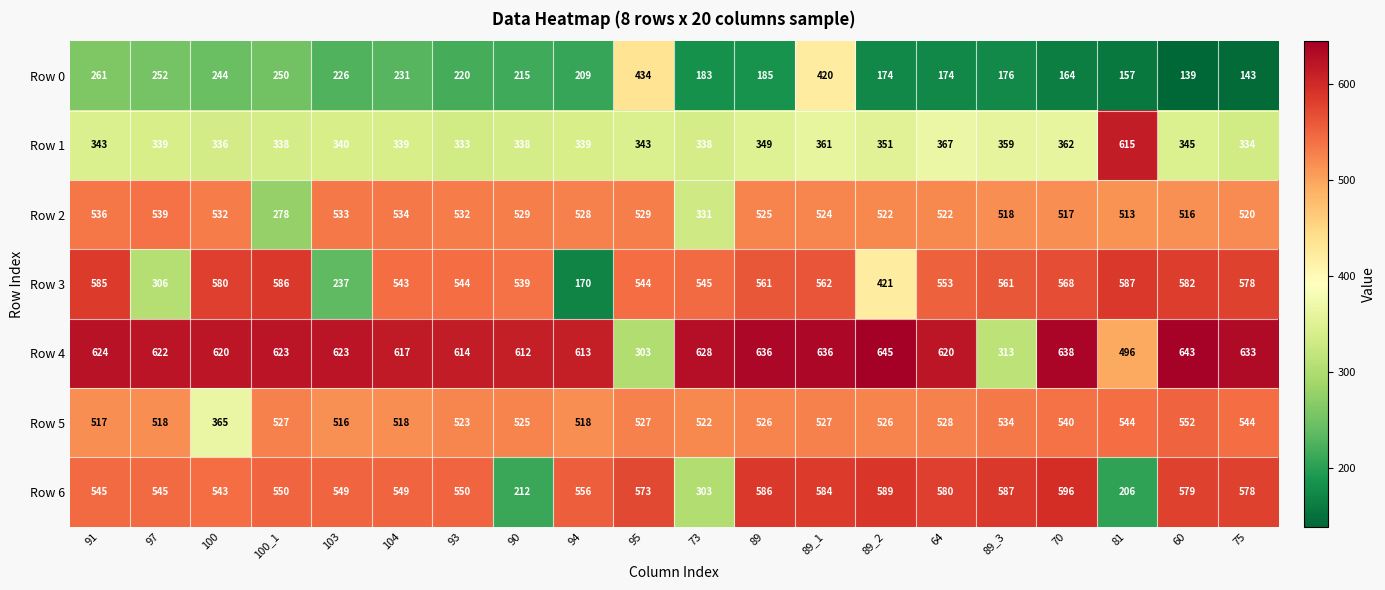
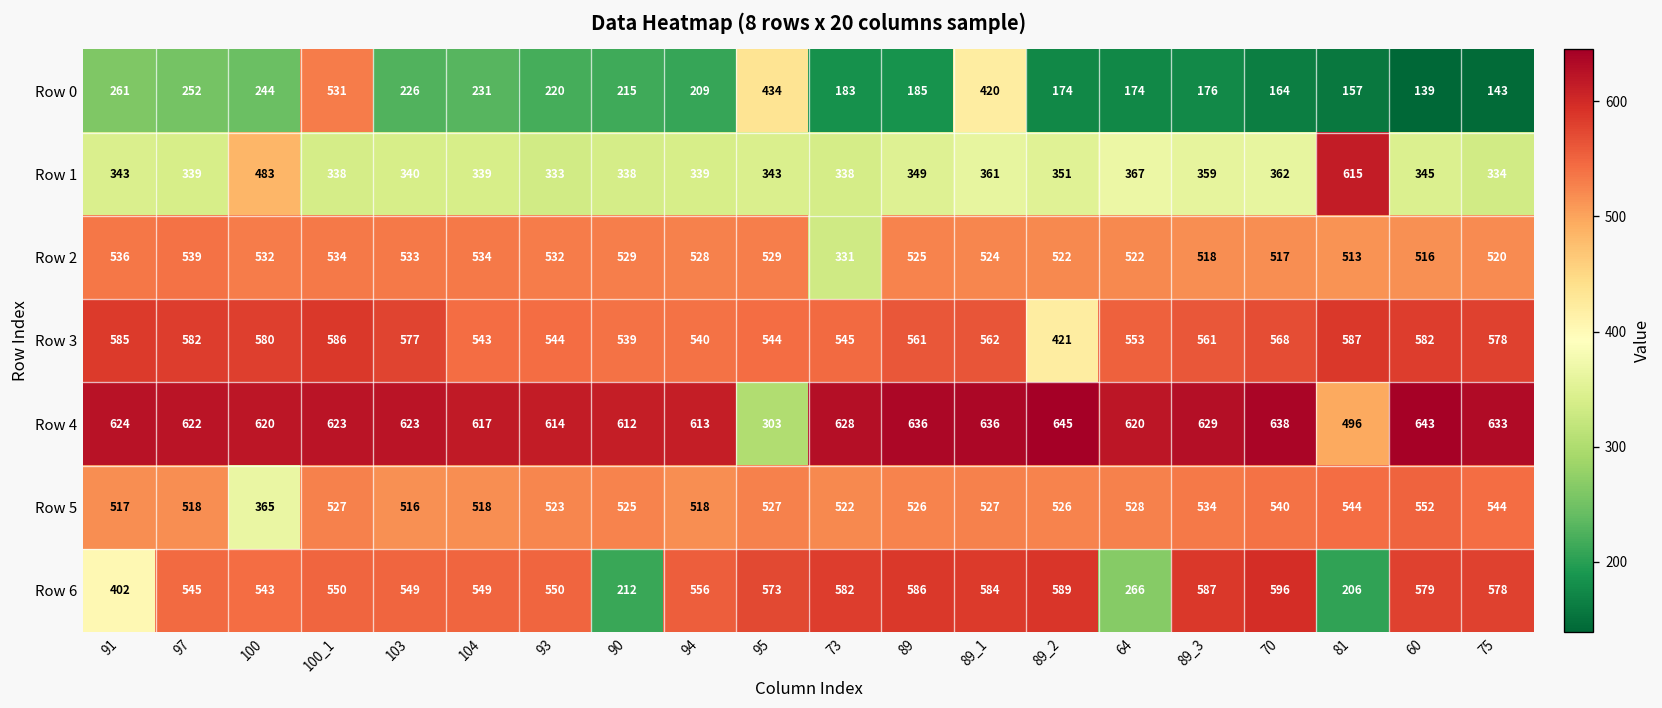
  {
    "Row 0": {
      "91": 261,
      "97": 252,
      "100": 244,
-     "100_1": 250,
+     "100_1": 531,
      "103": 226,
      "104": 231,
      "93": 220,
      "90": 215,
      "94": 209,
      "95": 434,
      "73": 183,
      "89": 185,
      "89_1": 420,
      "89_2": 174,
      "64": 174,
      "89_3": 176,
      "70": 164,
      "81": 157,
      "60": 139,
      "75": 143
    },
    "Row 1": {
      "91": 343,
      "97": 339,
-     "100": 336,
+     "100": 483,
      "100_1": 338,
      "103": 340,
      "104": 339,
      "93": 333,
      "90": 338,
      "94": 339,
      "95": 343,
      "73": 338,
      "89": 349,
      "89_1": 361,
      "89_2": 351,
      "64": 367,
      "89_3": 359,
      "70": 362,
      "81": 615,
      "60": 345,
      "75": 334
    },
    "Row 2": {
      "91": 536,
      "97": 539,
      "100": 532,
-     "100_1": 278,
+     "100_1": 534,
      "103": 533,
      "104": 534,
      "93": 532,
      "90": 529,
      "94": 528,
      "95": 529,
      "73": 331,
      "89": 525,
      "89_1": 524,
      "89_2": 522,
      "64": 522,
      "89_3": 518,
      "70": 517,
      "81": 513,
      "60": 516,
      "75": 520
    },
    "Row 3": {
      "91": 585,
-     "97": 306,
+     "97": 582,
      "100": 580,
      "100_1": 586,
-     "103": 237,
+     "103": 577,
      "104": 543,
      "93": 544,
      "90": 539,
-     "94": 170,
+     "94": 540,
      "95": 544,
      "73": 545,
      "89": 561,
      "89_1": 562,
      "89_2": 421,
      "64": 553,
      "89_3": 561,
      "70": 568,
      "81": 587,
      "60": 582,
      "75": 578
    },
    "Row 4": {
      "91": 624,
      "97": 622,
      "100": 620,
      "100_1": 623,
      "103": 623,
      "104": 617,
      "93": 614,
      "90": 612,
      "94": 613,
      "95": 303,
      "73": 628,
      "89": 636,
      "89_1": 636,
      "89_2": 645,
      "64": 620,
-     "89_3": 313,
+     "89_3": 629,
      "70": 638,
      "81": 496,
      "60": 643,
      "75": 633
    },
    "Row 5": {
      "91": 517,
      "97": 518,
      "100": 365,
      "100_1": 527,
      "103": 516,
      "104": 518,
      "93": 523,
      "90": 525,
      "94": 518,
      "95": 527,
      "73": 522,
      "89": 526,
      "89_1": 527,
      "89_2": 526,
      "64": 528,
      "89_3": 534,
      "70": 540,
      "81": 544,
      "60": 552,
      "75": 544
    },
    "Row 6": {
-     "91": 545,
+     "91": 402,
      "97": 545,
      "100": 543,
      "100_1": 550,
      "103": 549,
      "104": 549,
      "93": 550,
      "90": 212,
      "94": 556,
      "95": 573,
-     "73": 303,
+     "73": 582,
      "89": 586,
      "89_1": 584,
      "89_2": 589,
-     "64": 580,
+     "64": 266,
      "89_3": 587,
      "70": 596,
      "81": 206,
      "60": 579,
      "75": 578
    }
  }
